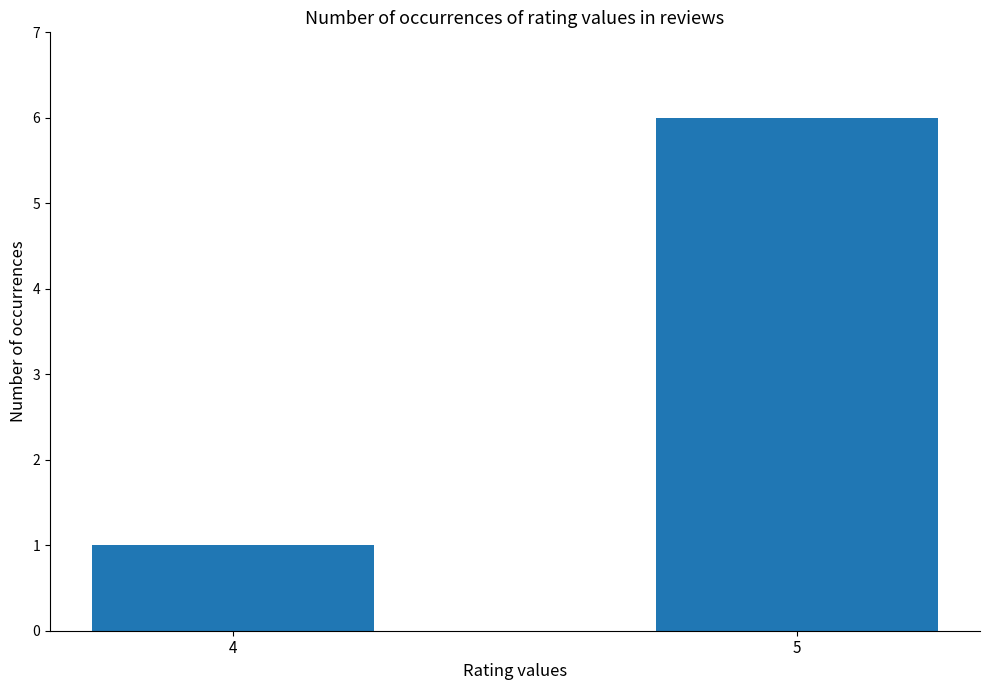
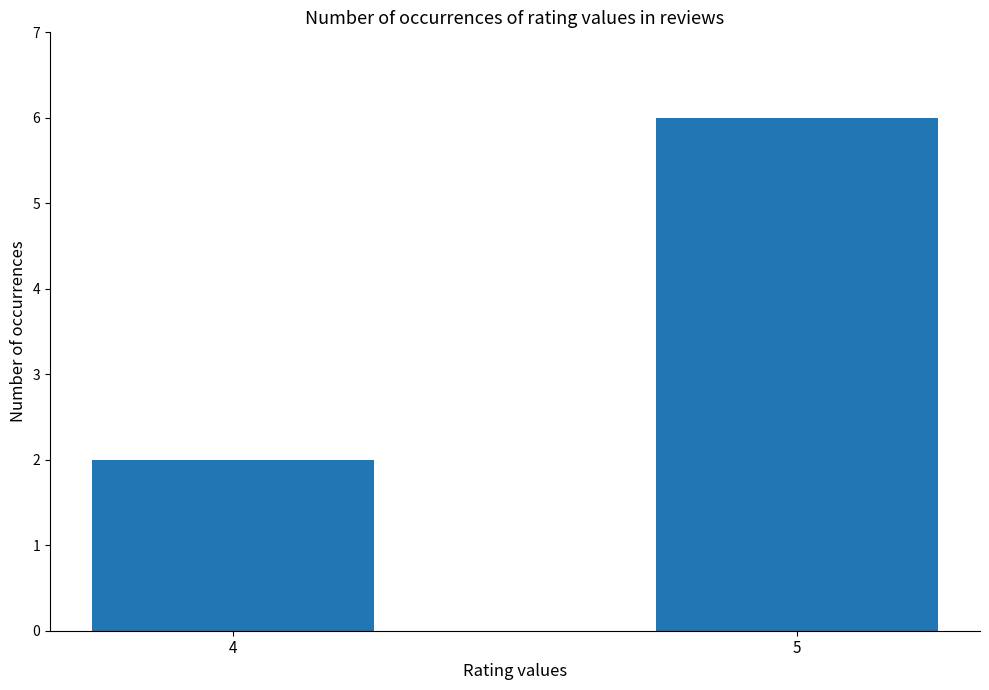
  {
-   "4": 1,
+   "4": 2,
    "5": 6
  }
